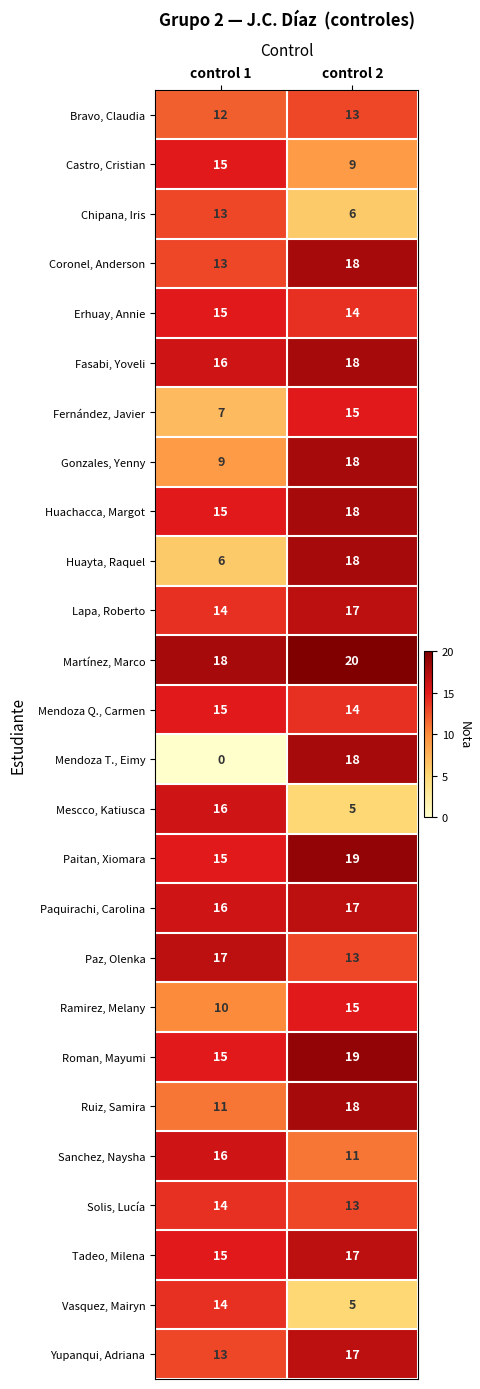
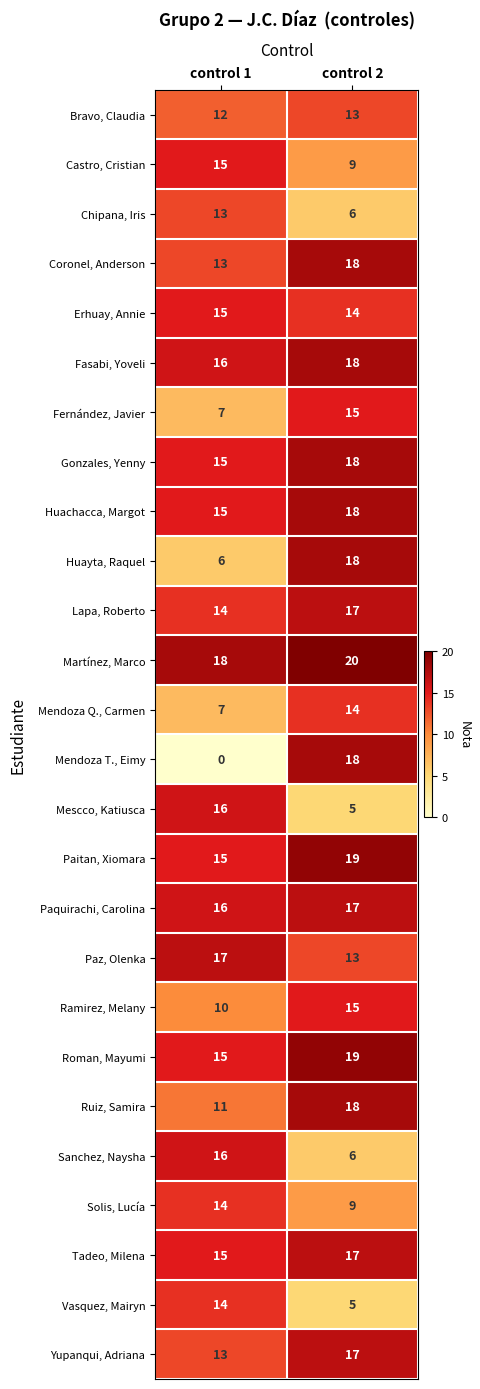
  {
    "Bravo, Claudia": {
      "control 1": 12,
      "control 2": 13
    },
    "Castro, Cristian": {
      "control 1": 15,
      "control 2": 9
    },
    "Chipana, Iris": {
      "control 1": 13,
      "control 2": 6
    },
    "Coronel, Anderson": {
      "control 1": 13,
      "control 2": 18
    },
    "Erhuay, Annie": {
      "control 1": 15,
      "control 2": 14
    },
    "Fasabi, Yoveli": {
      "control 1": 16,
      "control 2": 18
    },
    "Fernández, Javier": {
      "control 1": 7,
      "control 2": 15
    },
    "Gonzales, Yenny": {
-     "control 1": 9,
+     "control 1": 15,
      "control 2": 18
    },
    "Huachacca, Margot": {
      "control 1": 15,
      "control 2": 18
    },
    "Huayta, Raquel": {
      "control 1": 6,
      "control 2": 18
    },
    "Lapa, Roberto": {
      "control 1": 14,
      "control 2": 17
    },
    "Martínez, Marco": {
      "control 1": 18,
      "control 2": 20
    },
    "Mendoza Q., Carmen": {
-     "control 1": 15,
+     "control 1": 7,
      "control 2": 14
    },
    "Mendoza T., Eimy": {
      "control 1": 0,
      "control 2": 18
    },
    "Mescco, Katiusca": {
      "control 1": 16,
      "control 2": 5
    },
    "Paitan, Xiomara": {
      "control 1": 15,
      "control 2": 19
    },
    "Paquirachi, Carolina": {
      "control 1": 16,
      "control 2": 17
    },
    "Paz, Olenka": {
      "control 1": 17,
      "control 2": 13
    },
    "Ramirez, Melany": {
      "control 1": 10,
      "control 2": 15
    },
    "Roman, Mayumi": {
      "control 1": 15,
      "control 2": 19
    },
    "Ruiz, Samira": {
      "control 1": 11,
      "control 2": 18
    },
    "Sanchez, Naysha": {
      "control 1": 16,
-     "control 2": 11
+     "control 2": 6
    },
    "Solis, Lucía": {
      "control 1": 14,
-     "control 2": 13
+     "control 2": 9
    },
    "Tadeo, Milena": {
      "control 1": 15,
      "control 2": 17
    },
    "Vasquez, Mairyn": {
      "control 1": 14,
      "control 2": 5
    },
    "Yupanqui, Adriana": {
      "control 1": 13,
      "control 2": 17
    }
  }
